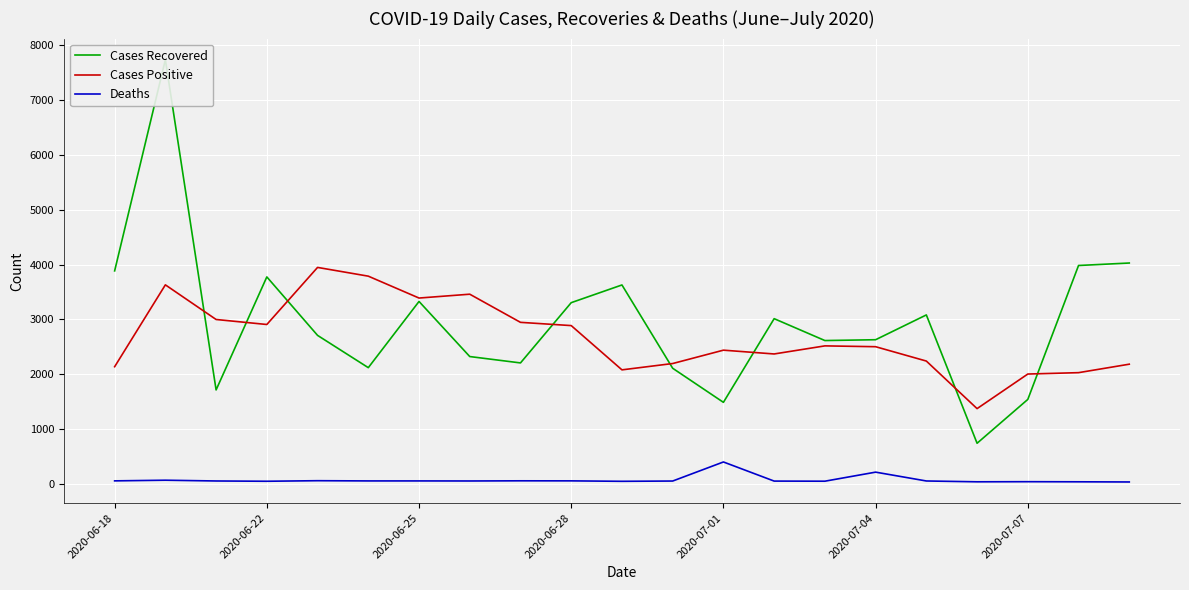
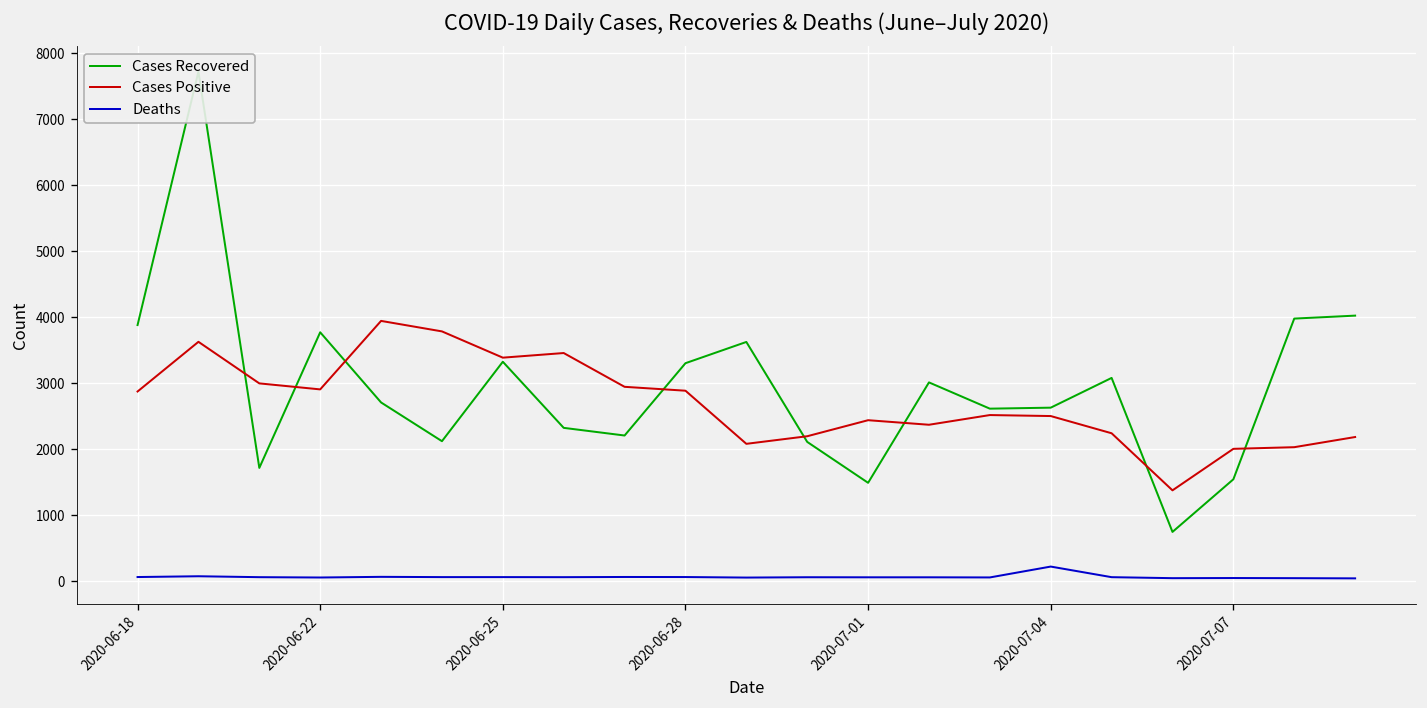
  {
    "Cases Recovered": {
      "2020-06-18": 3900,
      "2020-06-22": 3800,
      "2020-06-25": 3300,
      "2020-06-28": 3300,
      "2020-07-01": 1500,
      "2020-07-04": 2600,
      "2020-07-07": 1500
    },
    "Cases Positive": {
-     "2020-06-18": 2100,
+     "2020-06-18": 2900,
      "2020-06-22": 2900,
      "2020-06-25": 3400,
      "2020-06-28": 2900,
      "2020-07-01": 2400,
      "2020-07-04": 2500,
      "2020-07-07": 2000
    },
    "Deaths": {
      "2020-06-18": 100,
      "2020-06-22": 100,
      "2020-06-25": 100,
      "2020-06-28": 100,
-     "2020-07-01": 400,
+     "2020-07-01": 100,
      "2020-07-04": 200,
      "2020-07-07": 100
    }
  }
